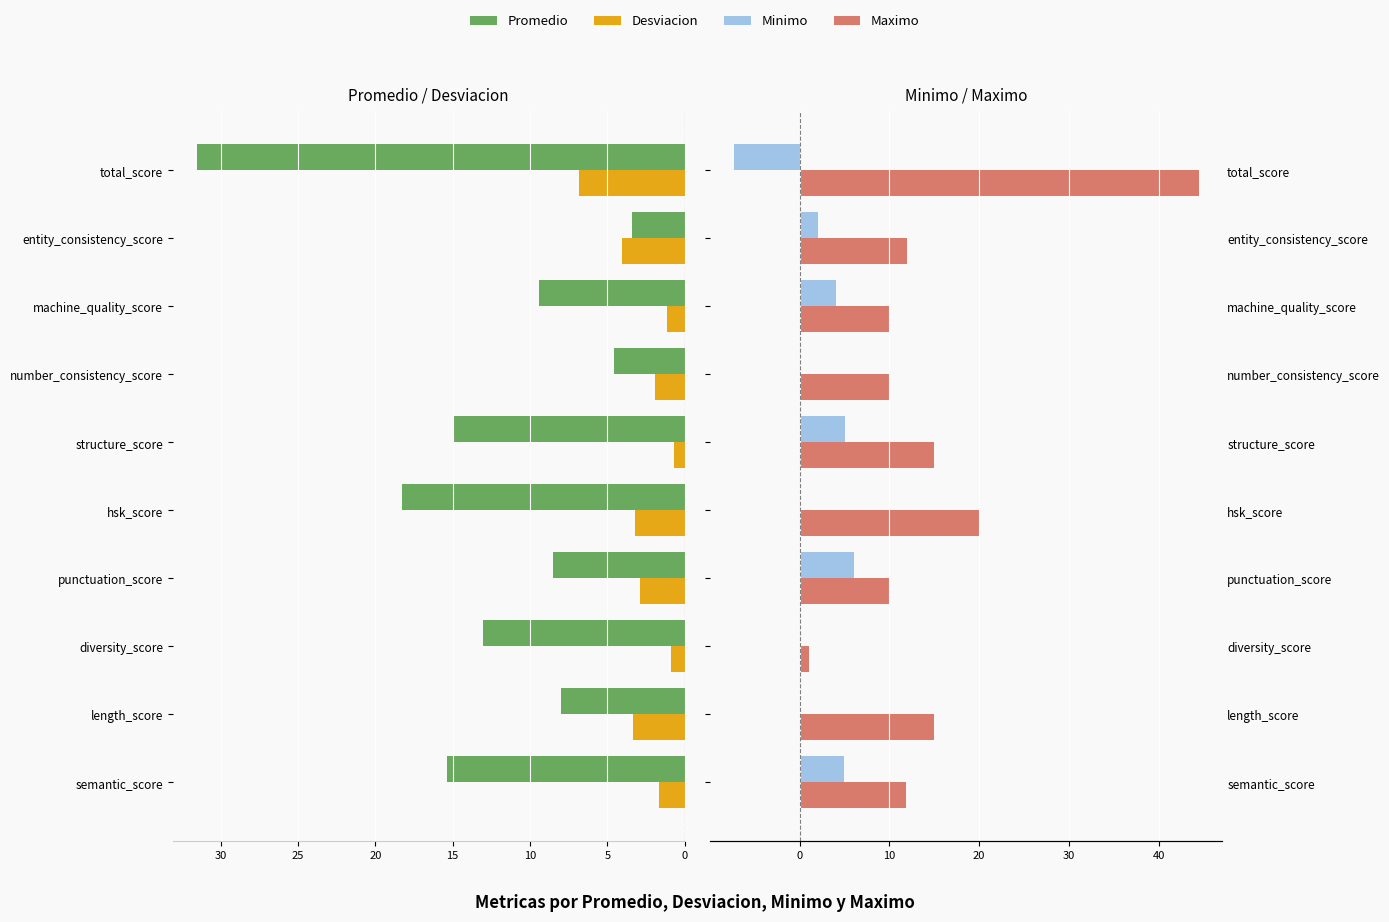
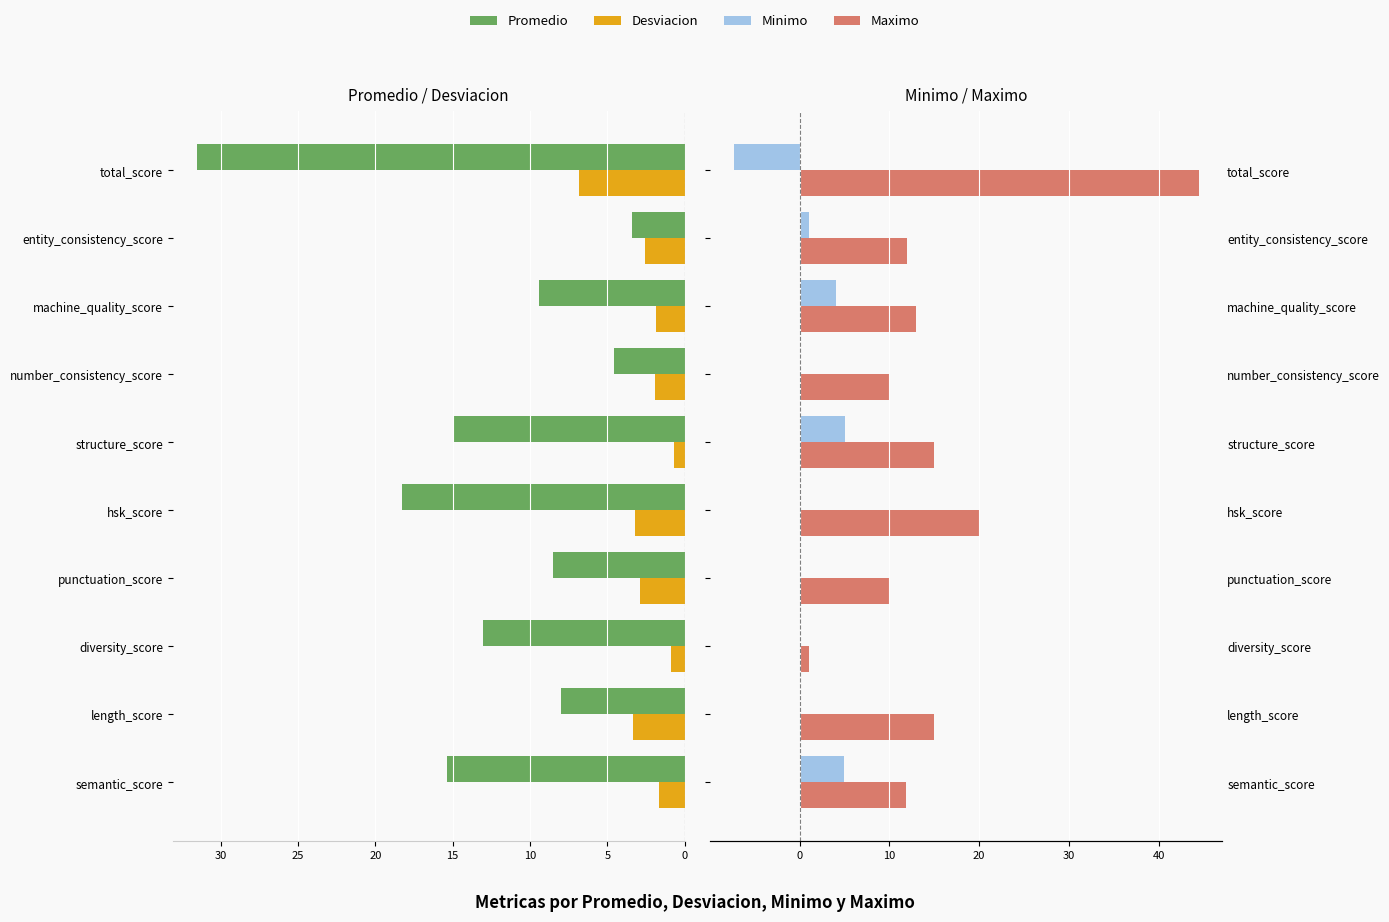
  {
    "Promedio / Desviacion": {
      "Promedio": {
        "total_score": 31.5,
        "entity_consistency_score": 3.4,
        "machine_quality_score": 9.4,
        "number_consistency_score": 4.6,
        "structure_score": 14.9,
        "hsk_score": 18.3,
        "punctuation_score": 8.5,
        "diversity_score": 13.0,
        "length_score": 8.0,
        "semantic_score": 15.4
      },
      "Desviacion": {
        "total_score": 6.8,
-       "entity_consistency_score": 4.1,
-       "machine_quality_score": 1.2,
+       "entity_consistency_score": 2.5,
+       "machine_quality_score": 1.9,
        "number_consistency_score": 1.9,
        "structure_score": 0.7,
        "hsk_score": 3.2,
        "punctuation_score": 2.9,
        "diversity_score": 0.9,
        "length_score": 3.3,
        "semantic_score": 1.6
      }
    },
    "Minimo / Maximo": {
      "Minimo": {
        "total_score": -7,
-       "entity_consistency_score": 2,
+       "entity_consistency_score": 1,
        "machine_quality_score": 4,
        "number_consistency_score": 0,
        "structure_score": 5,
        "hsk_score": 0,
-       "punctuation_score": 6,
+       "punctuation_score": 0,
        "diversity_score": 0,
        "length_score": 0,
        "semantic_score": 5
      },
      "Maximo": {
        "total_score": 45,
        "entity_consistency_score": 12,
-       "machine_quality_score": 10,
+       "machine_quality_score": 13,
        "number_consistency_score": 10,
        "structure_score": 15,
        "hsk_score": 20,
        "punctuation_score": 10,
        "diversity_score": 1,
        "length_score": 15,
        "semantic_score": 12
      }
    }
  }
